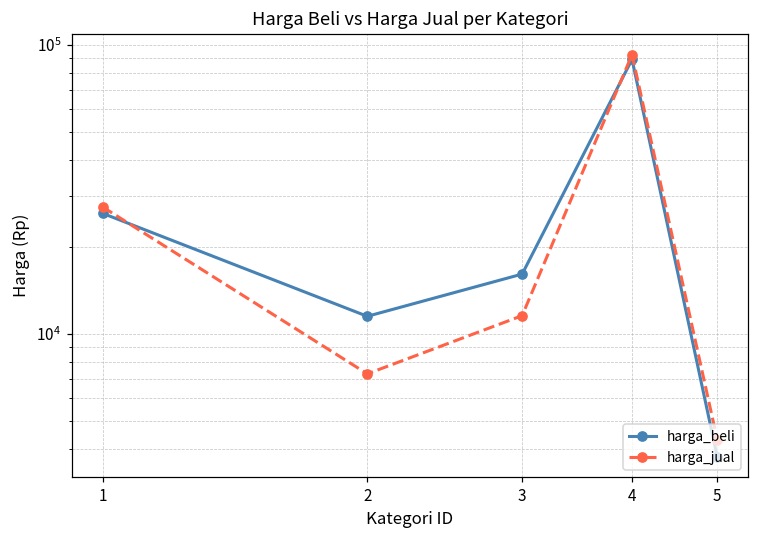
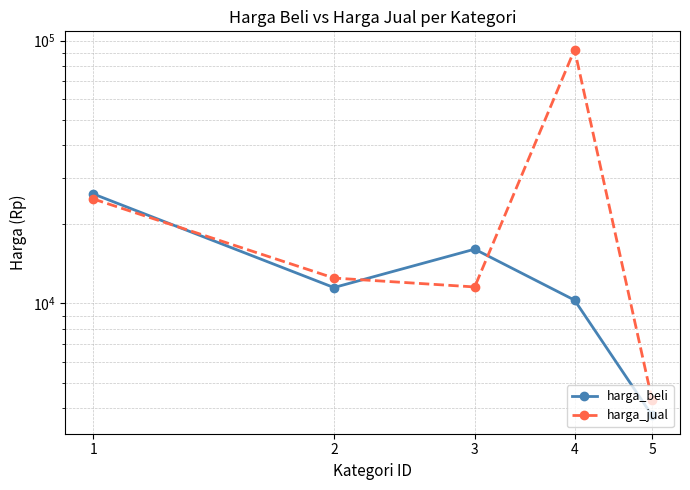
  {
    "harga_beli": {
      "1": 26000,
      "2": 12000,
      "3": 16000,
-     "4": 89000
+     "4": 10300
    },
    "harga_jual": {
-     "1": 27000,
-     "2": 7300,
+     "1": 25000,
+     "2": 13000,
      "3": 12000,
      "4": 93000
    }
  }
